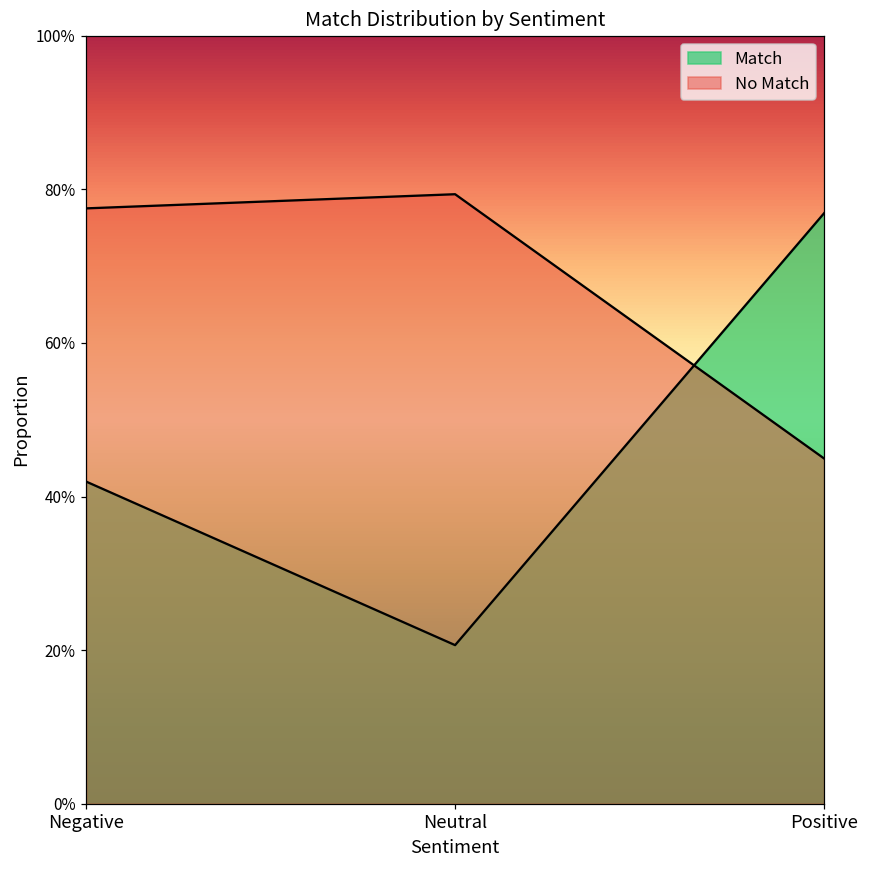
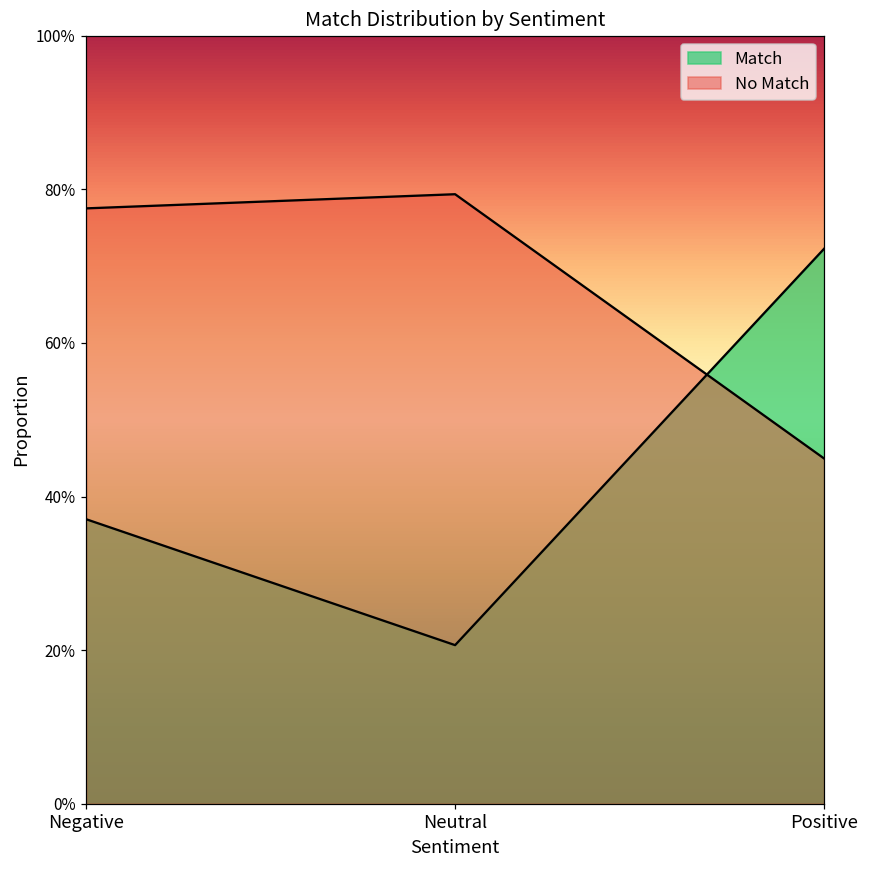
  {
    "Match": {
-     "Negative": "42%",
+     "Negative": "37%",
      "Neutral": "21%",
-     "Positive": "77%"
+     "Positive": "72%"
    },
    "No Match": {
      "Negative": "78%",
      "Neutral": "79%",
      "Positive": "45%"
    }
  }
